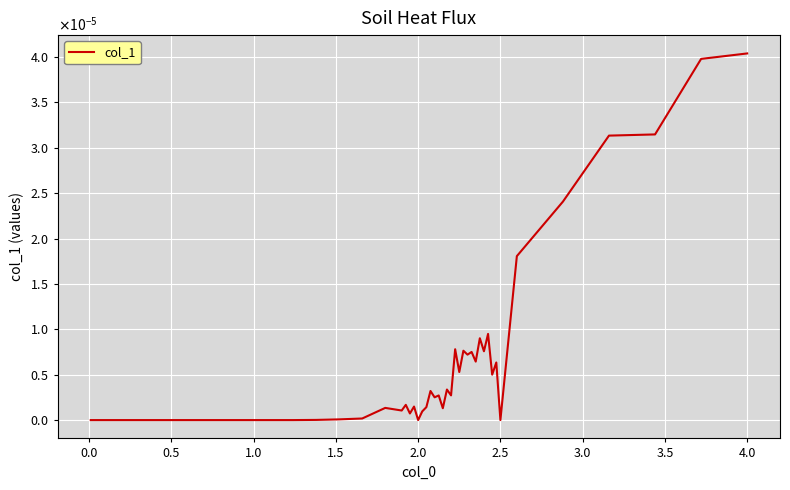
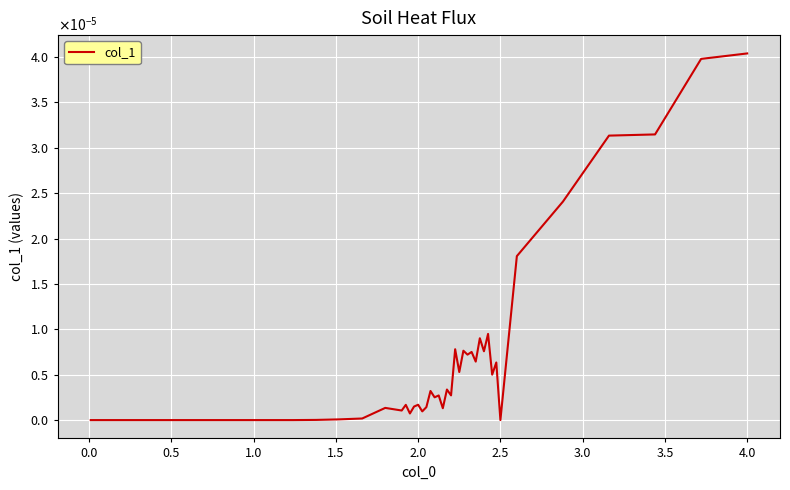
  {
    "1.0": 0.000000,
-   "2.0": 0.000000,
+   "2.0": 0.000002,
    "2.5": 0.000000,
    "4.0": 0.000040
  }
